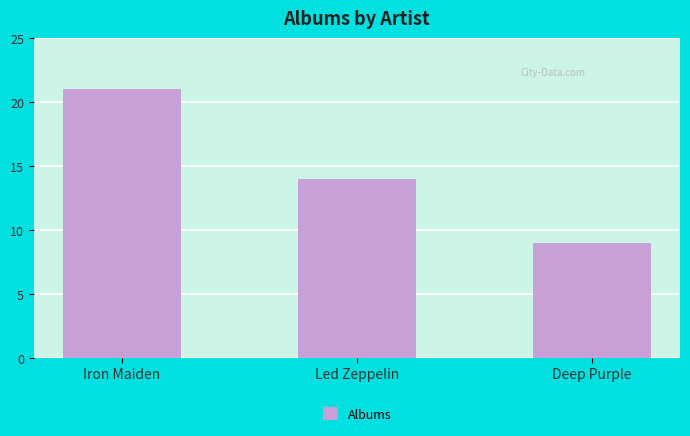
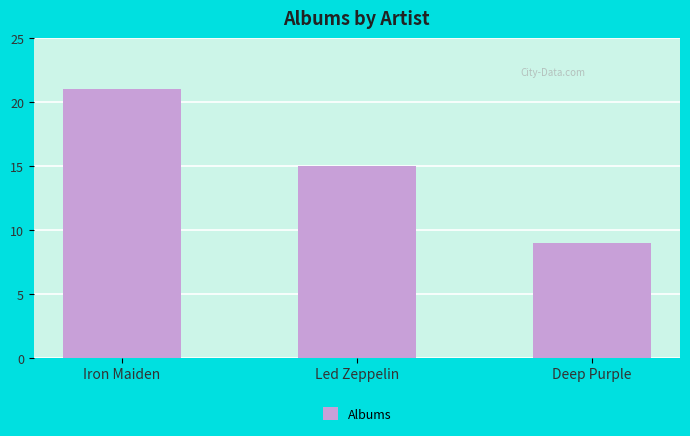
  {
    "Iron Maiden": 21,
-   "Led Zeppelin": 14,
+   "Led Zeppelin": 15,
    "Deep Purple": 9
  }
